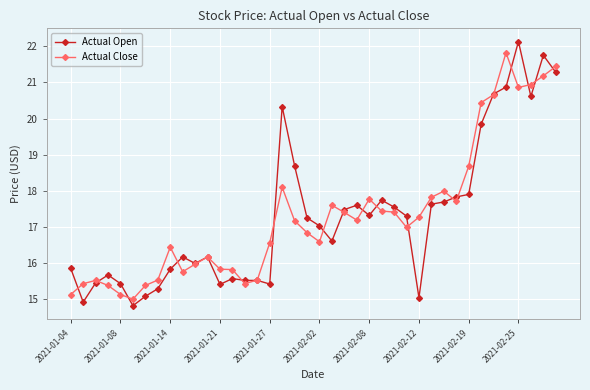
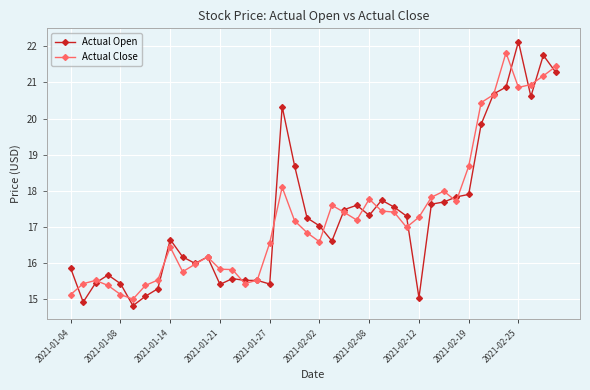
  {
    "Actual Open": {
      "2021-01-04": 15.9,
      "2021-01-08": 15.4,
-     "2021-01-14": 15.8,
+     "2021-01-14": 16.7,
      "2021-01-21": 15.4,
      "2021-01-27": 15.4,
      "2021-02-02": 17.0,
      "2021-02-08": 17.3,
      "2021-02-12": 15.0,
      "2021-02-19": 17.9,
      "2021-02-25": 22.1
    },
    "Actual Close": {
      "2021-01-04": 15.1,
      "2021-01-08": 15.1,
      "2021-01-14": 16.4,
      "2021-01-21": 15.8,
      "2021-01-27": 16.6,
      "2021-02-02": 16.6,
      "2021-02-08": 17.8,
      "2021-02-12": 17.3,
      "2021-02-19": 18.7,
      "2021-02-25": 20.9
    }
  }
